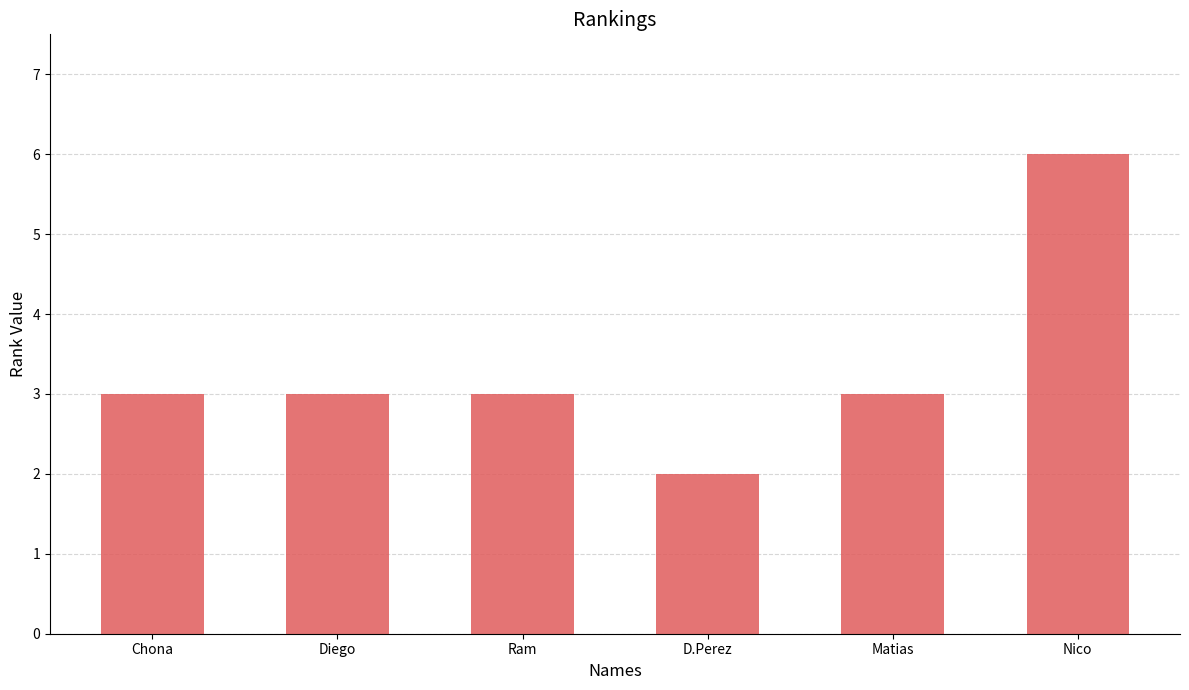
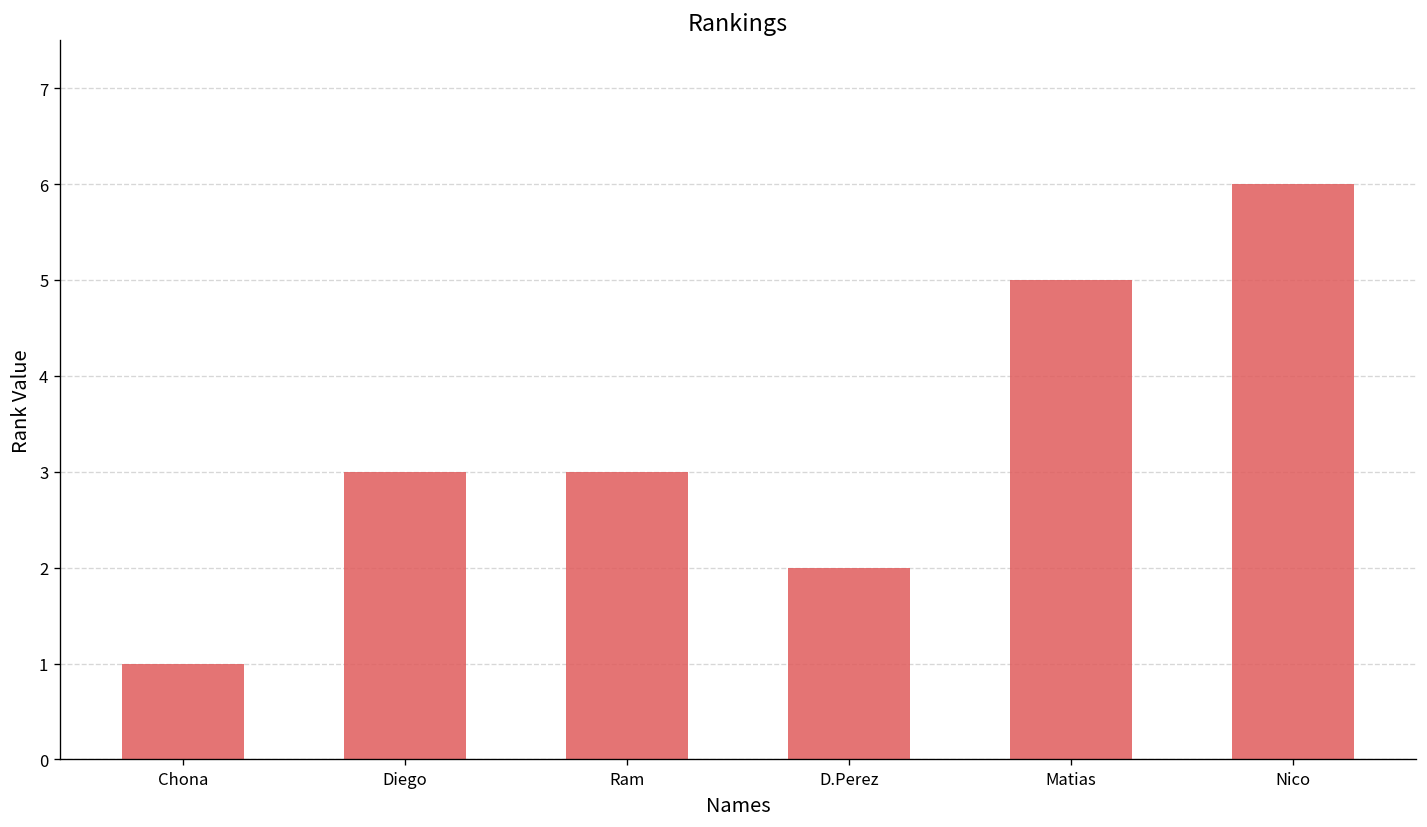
  {
-   "Chona": 3,
+   "Chona": 1,
    "Diego": 3,
    "Ram": 3,
    "D.Perez": 2,
-   "Matias": 3,
+   "Matias": 5,
    "Nico": 6
  }
